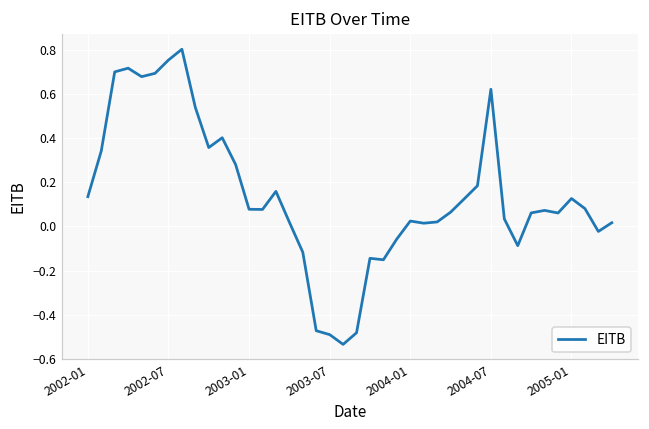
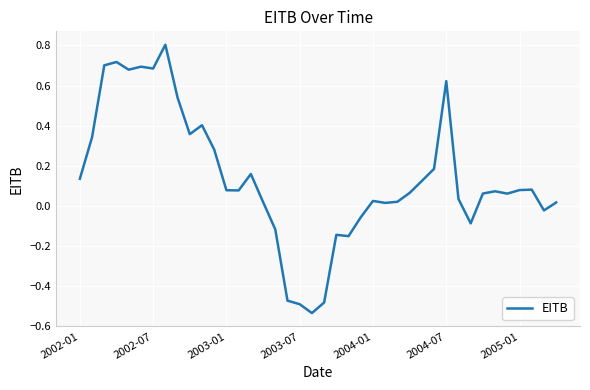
  {
    "2002-01": 0.14,
-   "2002-07": 0.75,
+   "2002-07": 0.68,
    "2003-01": 0.08,
    "2003-07": -0.49,
    "2004-01": 0.02,
    "2004-07": 0.62,
-   "2005-01": 0.13
+   "2005-01": 0.08
  }
